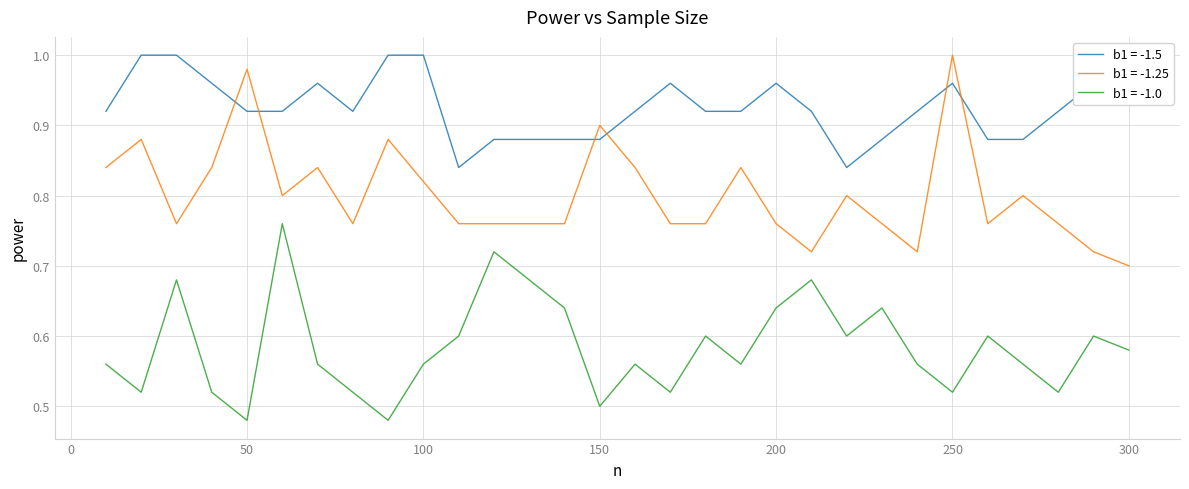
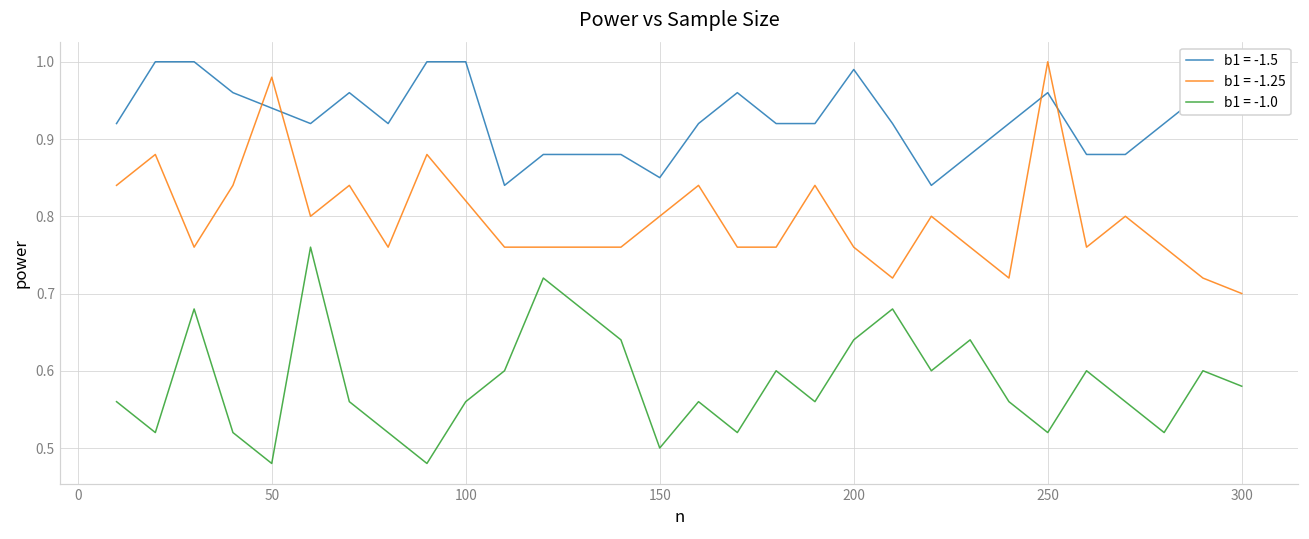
  {
    "b1 = -1.5": {
-     "50": 0.92,
+     "50": 0.94,
      "100": 1.00,
-     "150": 0.88,
-     "200": 0.96,
+     "150": 0.85,
+     "200": 0.99,
      "250": 0.96
    },
    "b1 = -1.25": {
      "50": 0.98,
      "100": 0.82,
-     "150": 0.9,
+     "150": 0.8,
      "200": 0.76,
      "250": 1.0,
      "300": 0.7
    },
    "b1 = -1.0": {
      "50": 0.48,
      "100": 0.56,
      "150": 0.50,
      "200": 0.64,
      "250": 0.52,
      "300": 0.58
    }
  }
